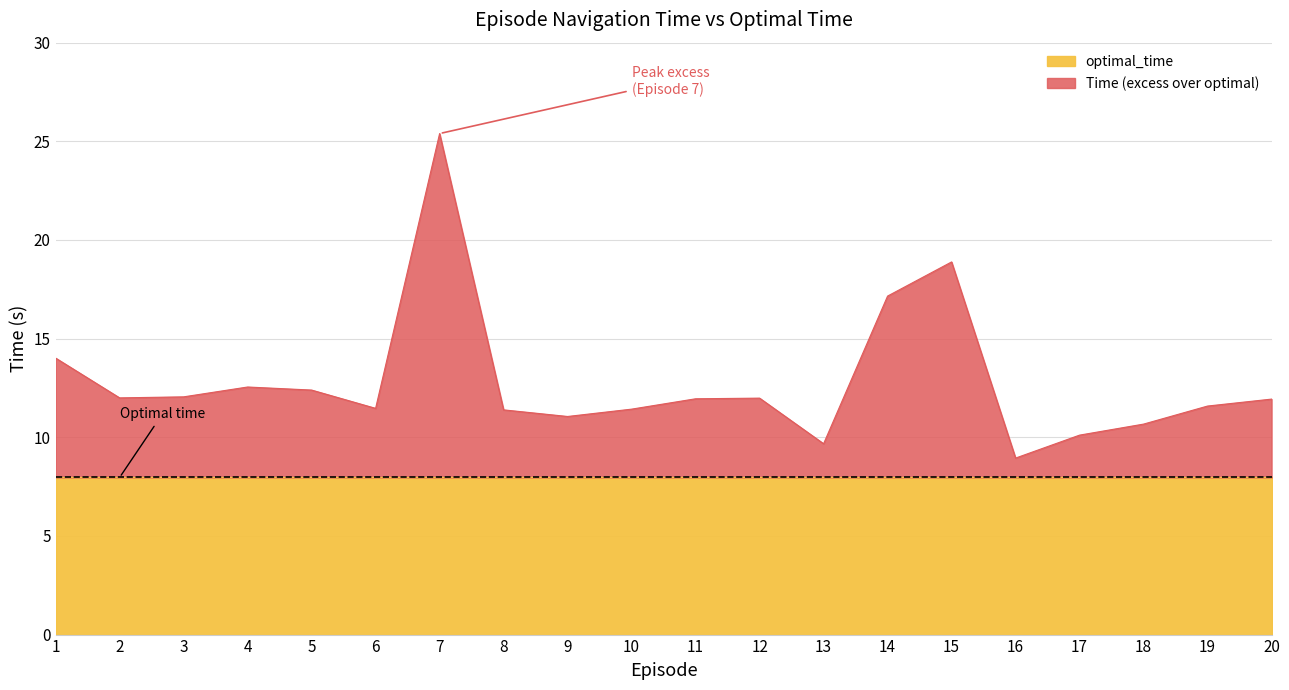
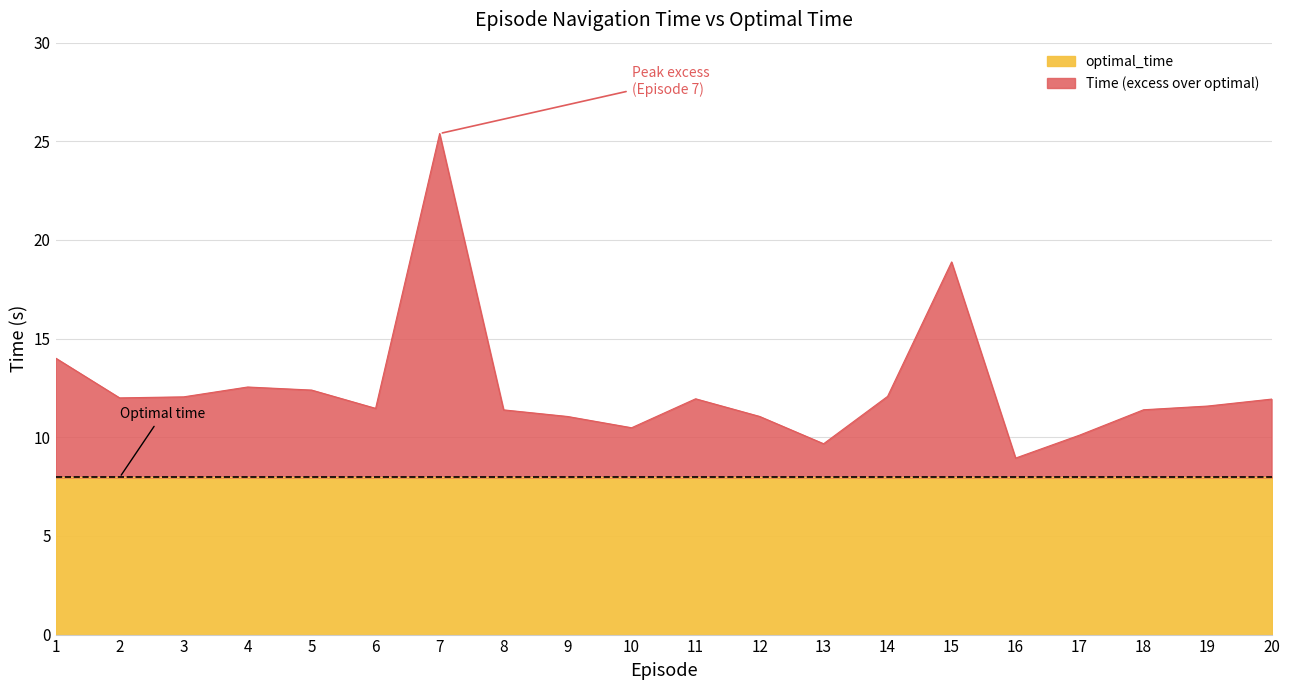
  {
    "optimal_time": {
      "1": 8.0,
      "2": 8.0,
      "3": 8.0,
      "4": 8.0,
      "5": 8.0,
      "6": 8.0,
      "7": 8.0,
      "8": 8.0,
      "9": 8.0,
      "10": 8.0,
      "11": 8.0,
      "12": 8.0,
      "13": 8.0,
      "14": 8.0,
      "15": 8.0,
      "16": 8.0,
      "17": 8.0,
      "18": 8.0,
      "19": 8.0,
      "20": 8.0
    },
    "Time (excess over optimal)": {
      "1": 14.0,
      "2": 12.0,
      "3": 12.0,
      "4": 12.5,
      "5": 12.4,
      "6": 11.5,
      "8": 11.4,
      "9": 11.1,
-     "10": 11.4,
+     "10": 10.5,
      "11": 12.0,
-     "12": 12.0,
+     "12": 11.1,
      "13": 9.7,
-     "14": 17.2,
+     "14": 12.1,
      "15": 18.9,
      "16": 8.9,
      "17": 10.1,
-     "18": 10.7,
+     "18": 11.4,
      "19": 11.6,
      "20": 11.9
    }
  }
